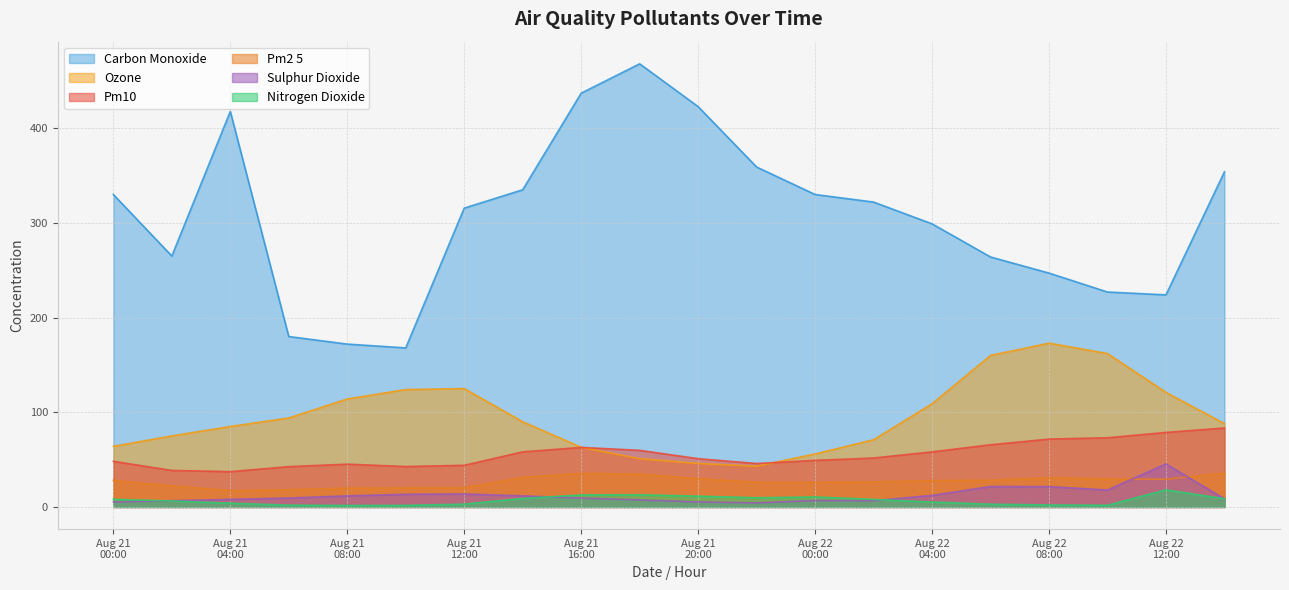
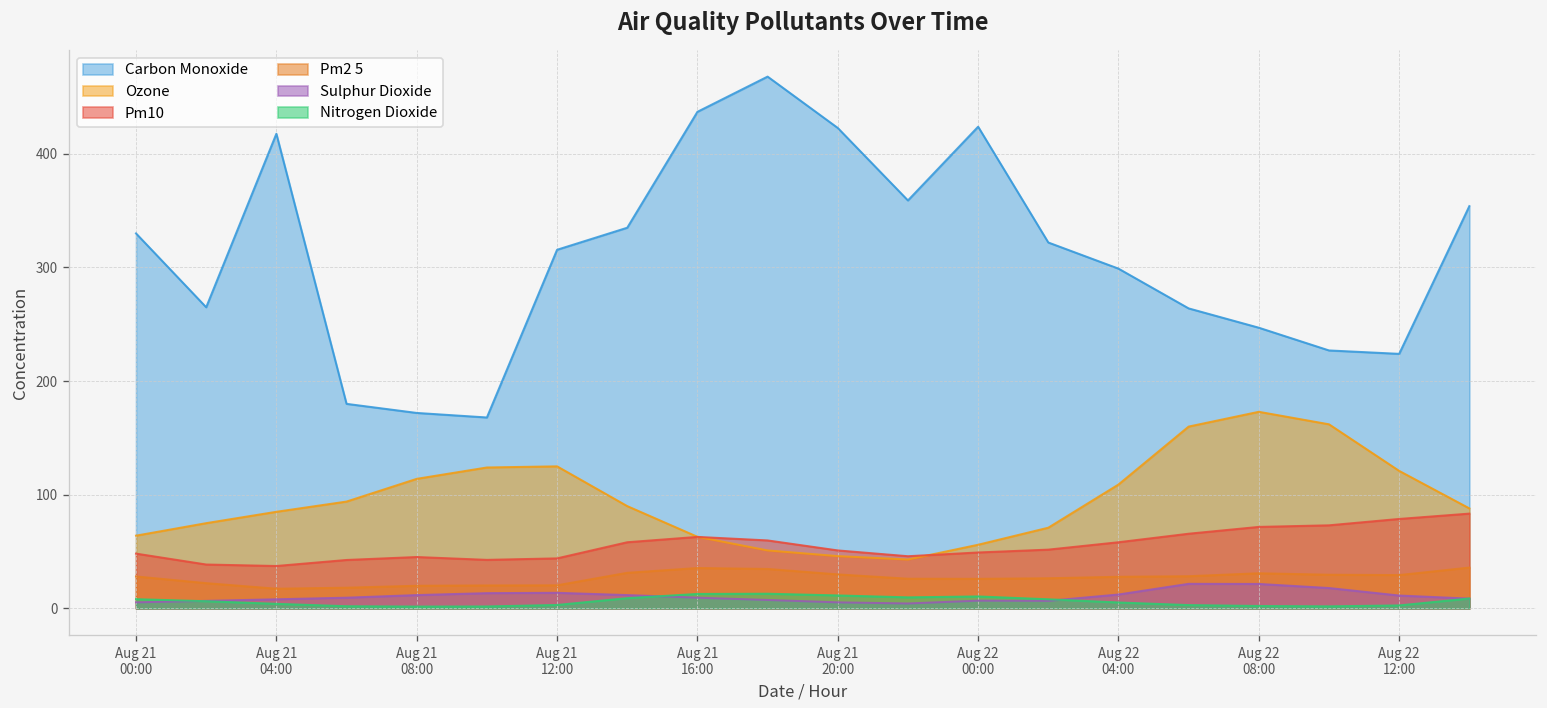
  {
    "Carbon Monoxide": {
      "Aug 21 00:00": 330,
      "Aug 21 04:00": 420,
      "Aug 21 08:00": 170,
      "Aug 21 12:00": 320,
      "Aug 21 16:00": 440,
      "Aug 21 20:00": 420,
-     "Aug 22 00:00": 330,
+     "Aug 22 00:00": 420,
      "Aug 22 04:00": 300,
      "Aug 22 08:00": 250,
      "Aug 22 12:00": 220
    },
    "Sulphur Dioxide": {
      "Aug 21 00:00": 10,
      "Aug 21 04:00": 10,
      "Aug 21 08:00": 10,
      "Aug 21 12:00": 10,
      "Aug 21 16:00": 10,
      "Aug 21 20:00": 10,
      "Aug 22 00:00": 10,
      "Aug 22 04:00": 10,
      "Aug 22 08:00": 20,
-     "Aug 22 12:00": 50
+     "Aug 22 12:00": 10
    },
    "Nitrogen Dioxide": {
      "Aug 21 00:00": 10,
      "Aug 21 04:00": 0,
      "Aug 21 08:00": 0,
      "Aug 21 12:00": 0,
      "Aug 21 16:00": 10,
      "Aug 21 20:00": 10,
      "Aug 22 00:00": 10,
      "Aug 22 04:00": 10,
      "Aug 22 08:00": 0,
-     "Aug 22 12:00": 20
+     "Aug 22 12:00": 0
    }
  }
